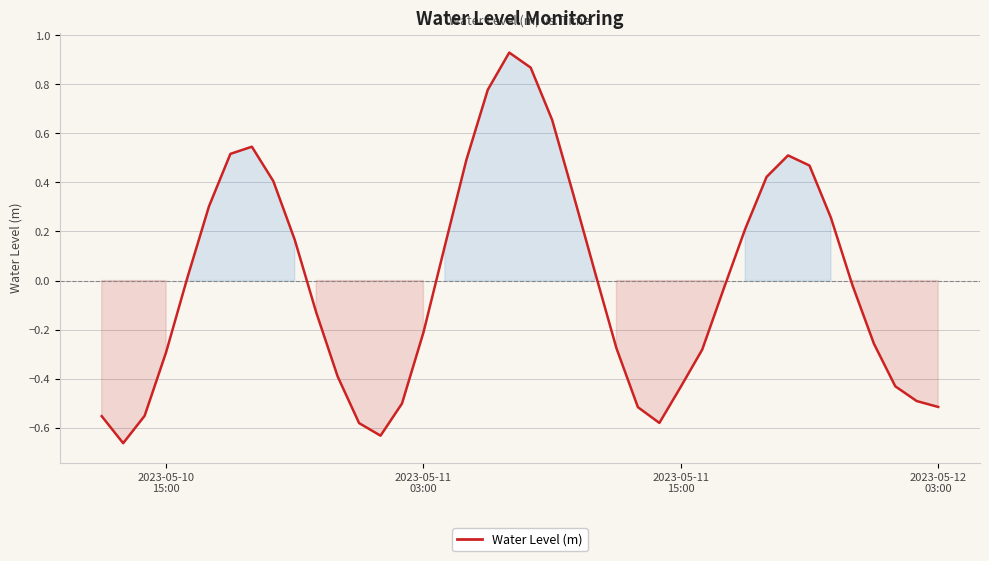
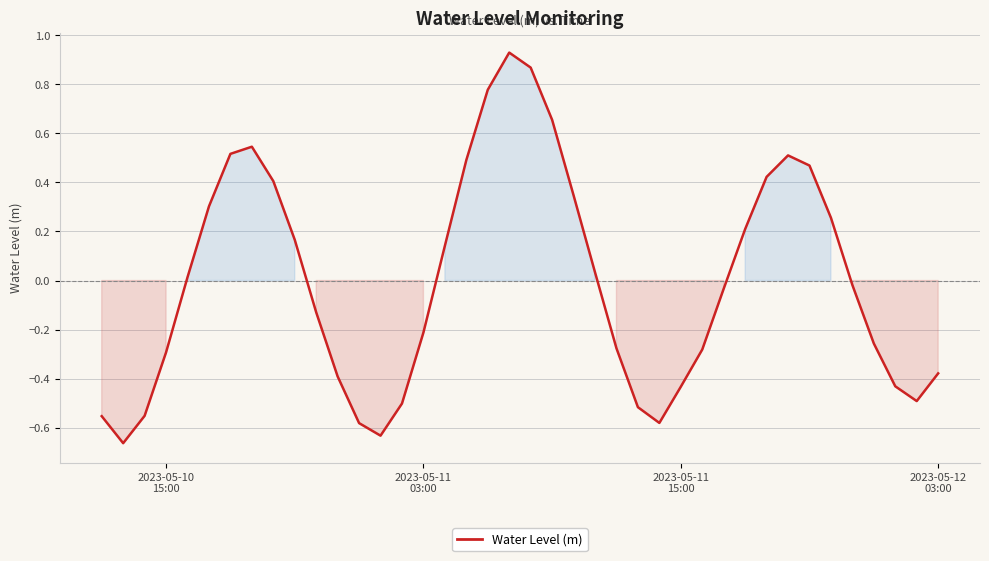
  {
    "2023-05-10 15:00": -0.29,
    "2023-05-11 03:00": -0.21,
    "2023-05-11 15:00": -0.43,
-   "2023-05-12 03:00": -0.52
+   "2023-05-12 03:00": -0.38
  }
